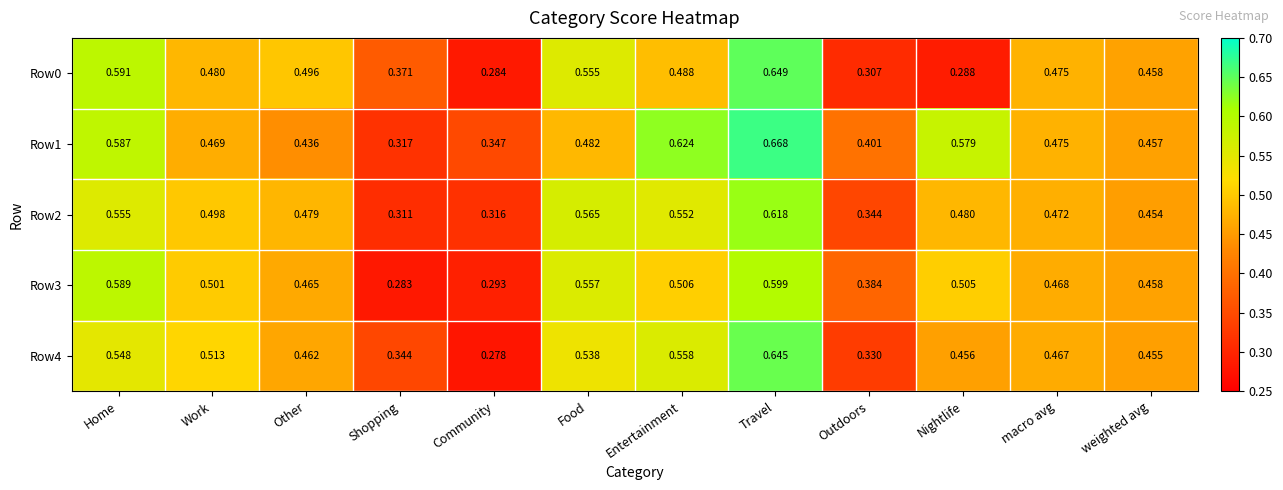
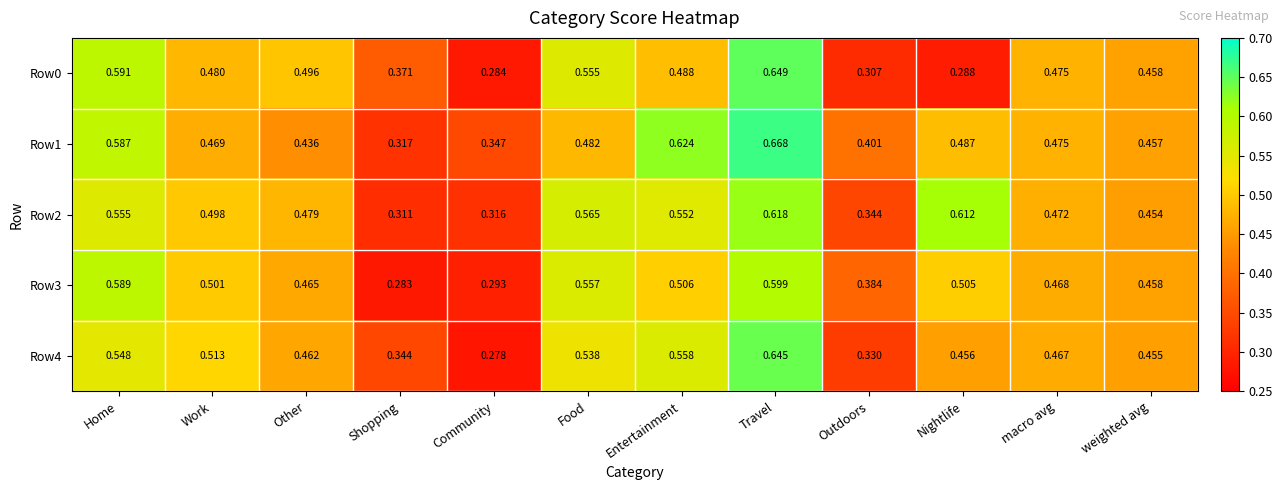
  {
    "Row0": {
      "Home": 0.591,
      "Work": 0.480,
      "Other": 0.496,
      "Shopping": 0.371,
      "Community": 0.284,
      "Food": 0.555,
      "Entertainment": 0.488,
      "Travel": 0.649,
      "Outdoors": 0.307,
      "Nightlife": 0.288,
      "macro avg": 0.475,
      "weighted avg": 0.458
    },
    "Row1": {
      "Home": 0.587,
      "Work": 0.469,
      "Other": 0.436,
      "Shopping": 0.317,
      "Community": 0.347,
      "Food": 0.482,
      "Entertainment": 0.624,
      "Travel": 0.668,
      "Outdoors": 0.401,
-     "Nightlife": 0.579,
+     "Nightlife": 0.487,
      "macro avg": 0.475,
      "weighted avg": 0.457
    },
    "Row2": {
      "Home": 0.555,
      "Work": 0.498,
      "Other": 0.479,
      "Shopping": 0.311,
      "Community": 0.316,
      "Food": 0.565,
      "Entertainment": 0.552,
      "Travel": 0.618,
      "Outdoors": 0.344,
-     "Nightlife": 0.480,
+     "Nightlife": 0.612,
      "macro avg": 0.472,
      "weighted avg": 0.454
    },
    "Row3": {
      "Home": 0.589,
      "Work": 0.501,
      "Other": 0.465,
      "Shopping": 0.283,
      "Community": 0.293,
      "Food": 0.557,
      "Entertainment": 0.506,
      "Travel": 0.599,
      "Outdoors": 0.384,
      "Nightlife": 0.505,
      "macro avg": 0.468,
      "weighted avg": 0.458
    },
    "Row4": {
      "Home": 0.548,
      "Work": 0.513,
      "Other": 0.462,
      "Shopping": 0.344,
      "Community": 0.278,
      "Food": 0.538,
      "Entertainment": 0.558,
      "Travel": 0.645,
      "Outdoors": 0.330,
      "Nightlife": 0.456,
      "macro avg": 0.467,
      "weighted avg": 0.455
    }
  }
